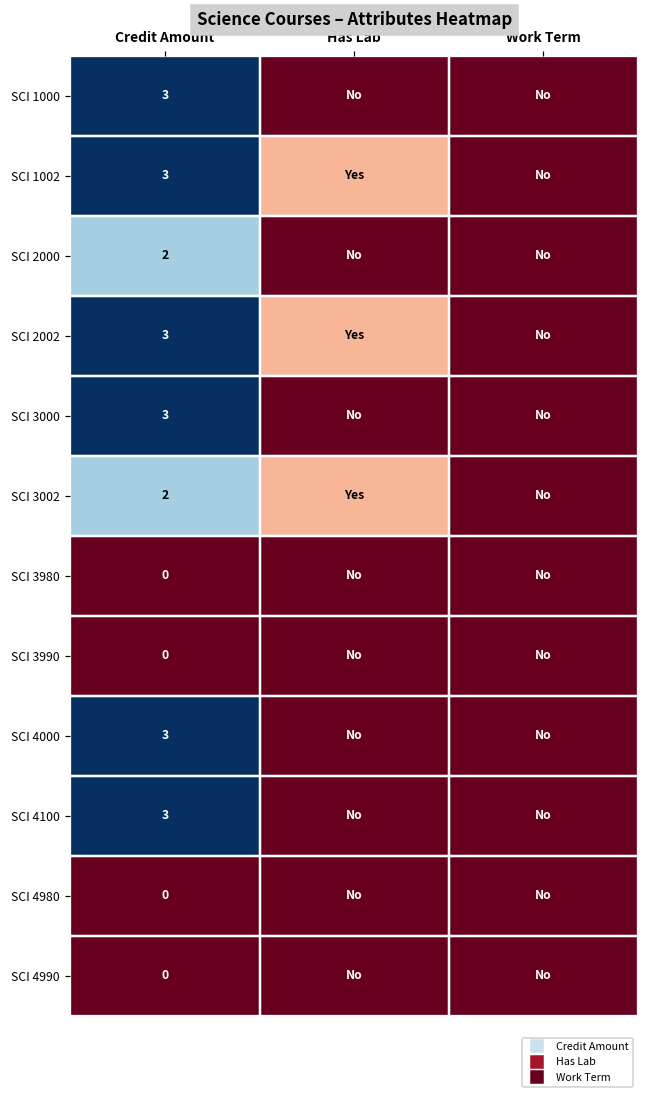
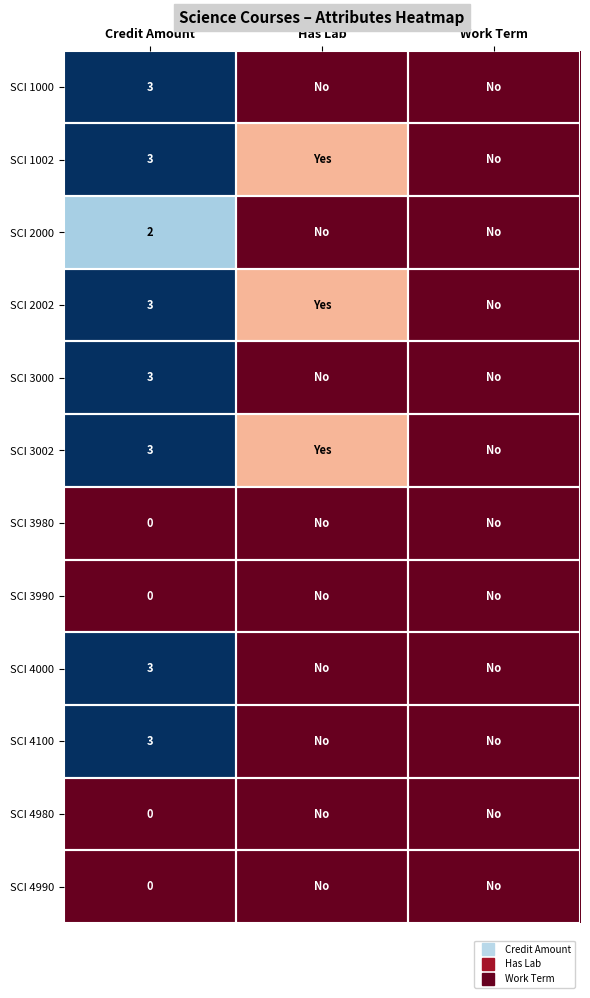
  {
    "SCI 1000": {
      "Credit Amount": 3
    },
    "SCI 1002": {
      "Credit Amount": 3
    },
    "SCI 2000": {
      "Credit Amount": 2
    },
    "SCI 2002": {
      "Credit Amount": 3
    },
    "SCI 3000": {
      "Credit Amount": 3
    },
    "SCI 3002": {
-     "Credit Amount": 2
+     "Credit Amount": 3
    },
    "SCI 3980": {
      "Credit Amount": 0
    },
    "SCI 3990": {
      "Credit Amount": 0
    },
    "SCI 4000": {
      "Credit Amount": 3
    },
    "SCI 4100": {
      "Credit Amount": 3
    },
    "SCI 4980": {
      "Credit Amount": 0
    },
    "SCI 4990": {
      "Credit Amount": 0
    }
  }
